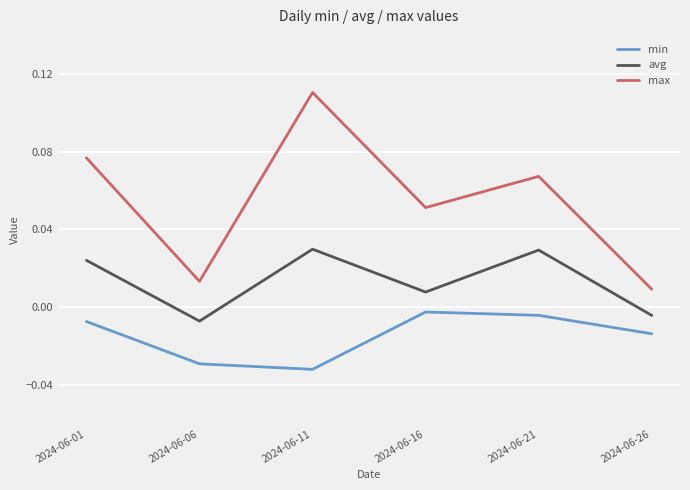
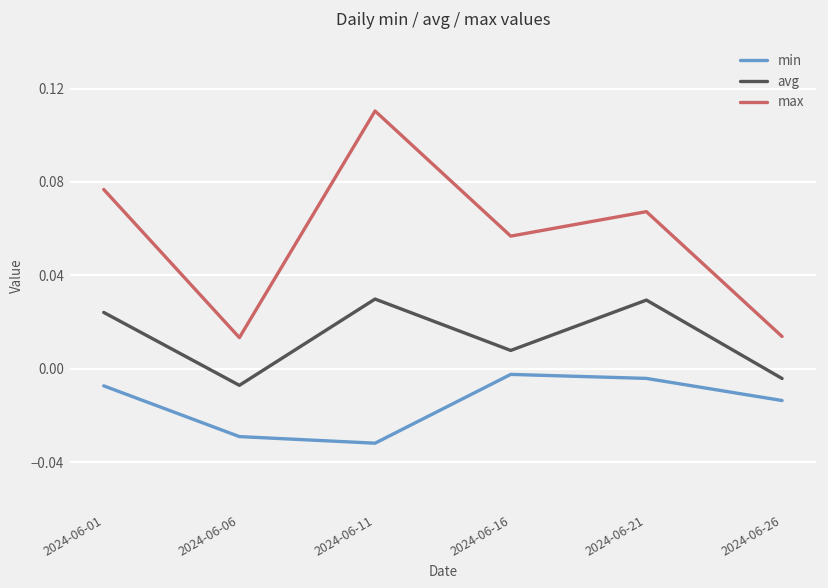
  {
    "min": {
      "2024-06-01": -0.007,
      "2024-06-06": -0.029,
      "2024-06-11": -0.032,
      "2024-06-16": -0.002,
      "2024-06-21": -0.004,
      "2024-06-26": -0.014
    },
    "avg": {
      "2024-06-01": 0.024,
      "2024-06-06": -0.007,
      "2024-06-11": 0.030,
      "2024-06-16": 0.008,
      "2024-06-21": 0.029,
      "2024-06-26": -0.004
    },
    "max": {
      "2024-06-01": 0.077,
      "2024-06-06": 0.013,
      "2024-06-11": 0.110,
-     "2024-06-16": 0.051,
+     "2024-06-16": 0.057,
      "2024-06-21": 0.067,
-     "2024-06-26": 0.009
+     "2024-06-26": 0.014
    }
  }
